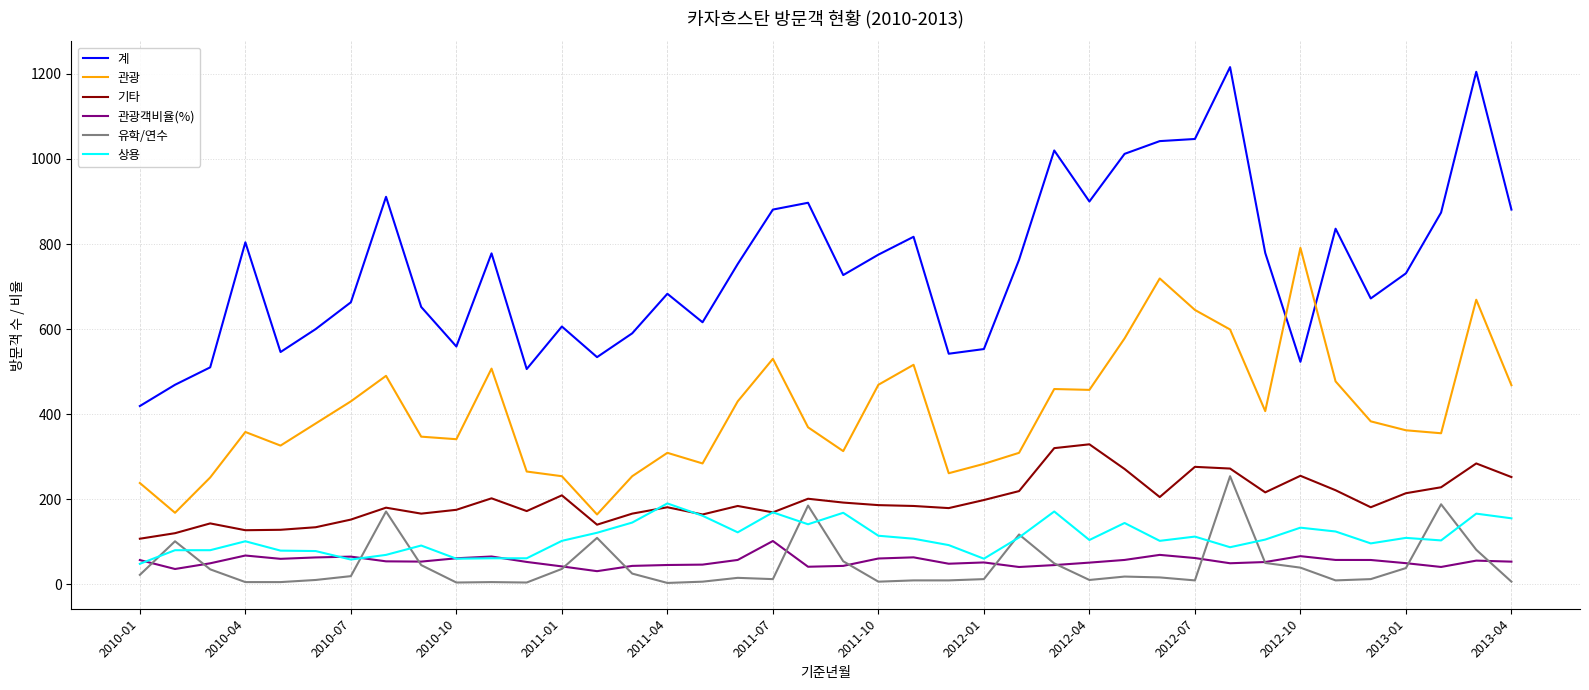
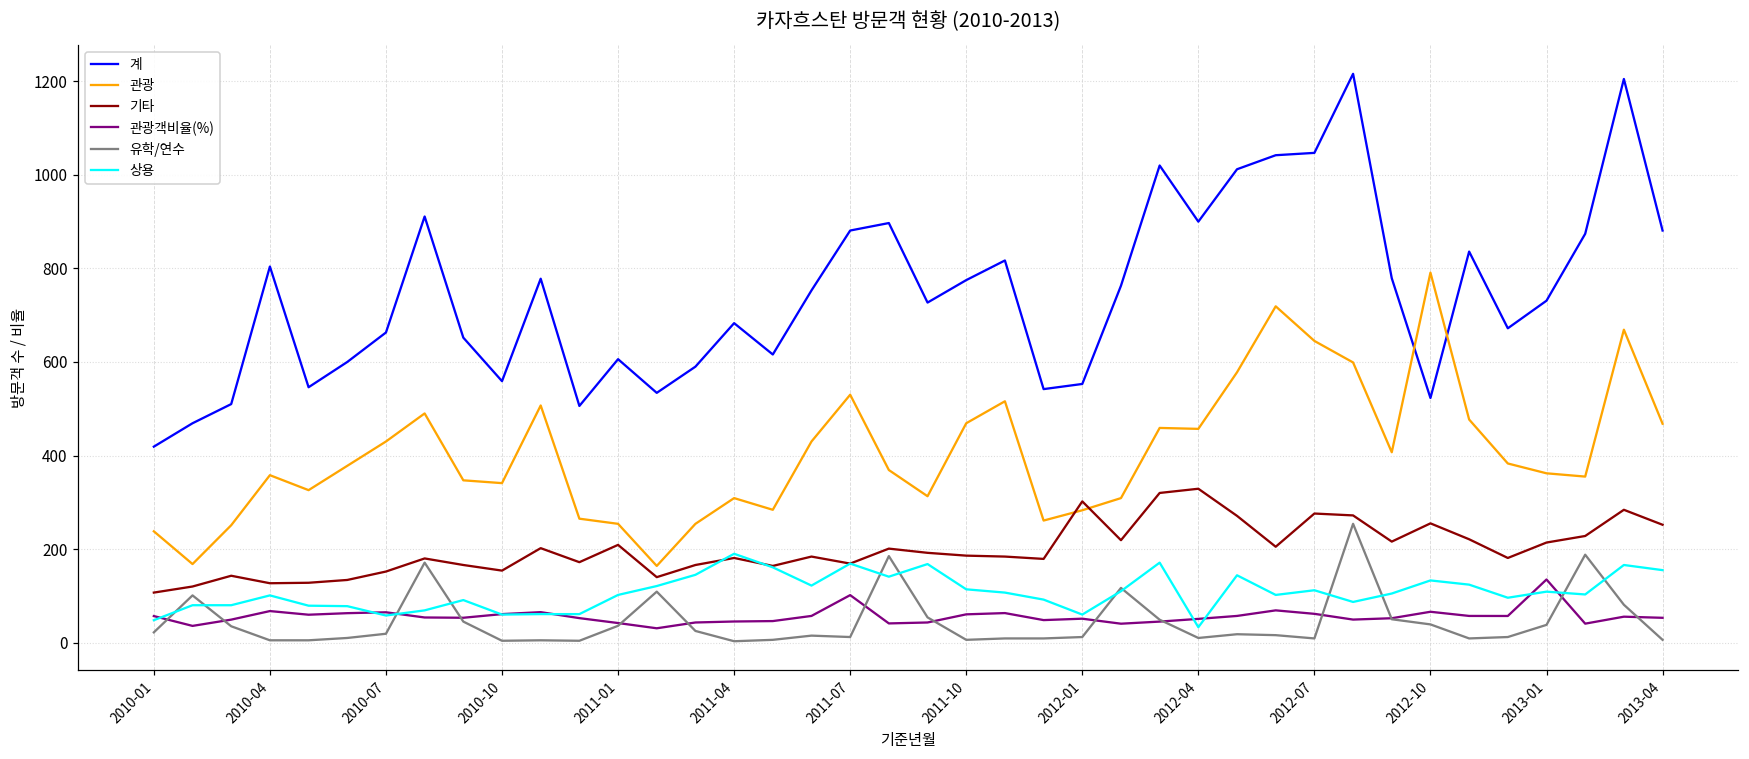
  {
    "계": {
      "2010-01": 420,
      "2010-04": 800,
      "2010-07": 660,
      "2010-10": 560,
      "2011-01": 610,
      "2011-04": 680,
      "2011-07": 880,
      "2011-10": 780,
      "2012-01": 550,
      "2012-04": 900,
      "2012-07": 1050,
      "2012-10": 520,
      "2013-01": 730,
      "2013-04": 880
    },
    "관광": {
      "2010-01": 240,
      "2010-04": 360,
      "2010-07": 430,
      "2010-10": 340,
      "2011-01": 250,
      "2011-04": 310,
      "2011-07": 530,
      "2011-10": 470,
      "2012-01": 280,
      "2012-04": 460,
      "2012-07": 650,
      "2012-10": 790,
      "2013-01": 360,
      "2013-04": 470
    },
    "기타": {
      "2010-01": 110,
      "2010-04": 130,
      "2010-07": 150,
-     "2010-10": 180,
+     "2010-10": 150,
      "2011-01": 210,
      "2011-04": 180,
      "2011-10": 190,
-     "2012-01": 200,
+     "2012-01": 300,
      "2012-04": 330,
      "2012-07": 280,
      "2012-10": 260,
      "2013-01": 210,
      "2013-04": 250
    },
    "관광객비율(%)": {
      "2010-01": 60,
      "2010-04": 70,
      "2010-07": 60,
      "2011-04": 50,
      "2011-07": 100,
      "2011-10": 60,
      "2012-01": 50,
      "2012-04": 50,
      "2012-07": 60,
      "2012-10": 70,
-     "2013-01": 50,
+     "2013-01": 140,
      "2013-04": 50
    },
    "유학/연수": {
      "2010-01": 20,
      "2010-04": 10,
      "2010-07": 20,
      "2010-10": 0,
      "2011-04": 0,
      "2011-07": 10,
      "2011-10": 10,
      "2012-01": 10,
      "2012-04": 10,
      "2012-07": 10,
      "2012-10": 40,
      "2013-01": 40,
      "2013-04": 10
    },
    "상용": {
      "2010-01": 50,
      "2010-04": 100,
      "2010-07": 60,
      "2011-01": 100,
      "2011-04": 190,
      "2011-10": 110,
      "2012-01": 60,
-     "2012-04": 100,
+     "2012-04": 30,
      "2012-07": 110,
      "2012-10": 130,
      "2013-01": 110,
      "2013-04": 160
    }
  }
